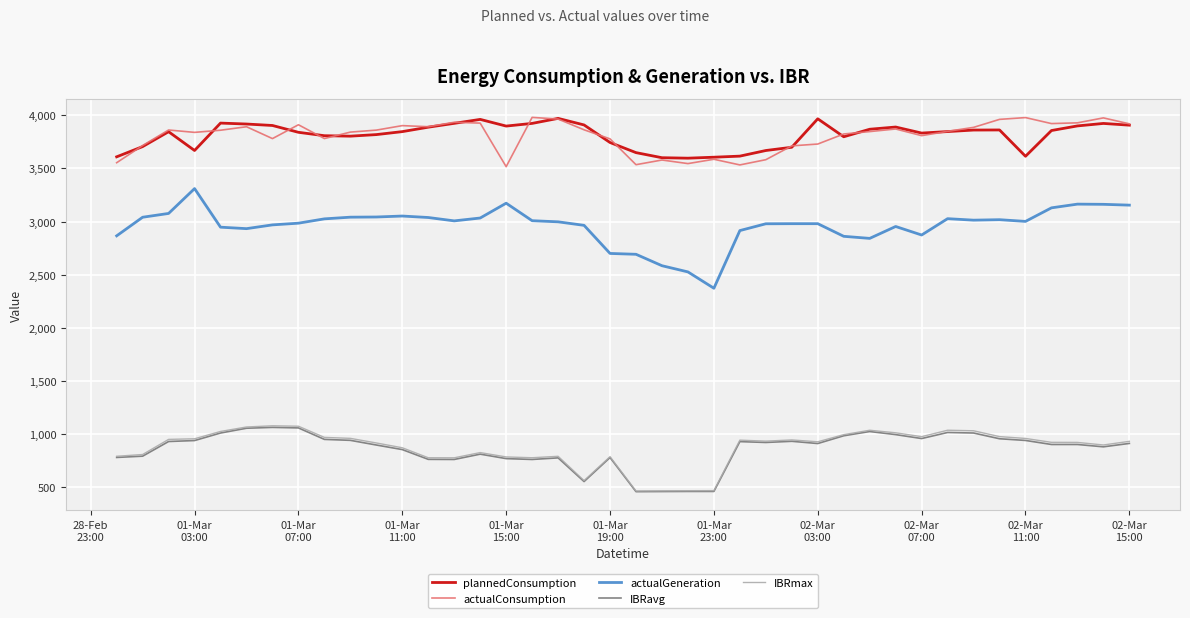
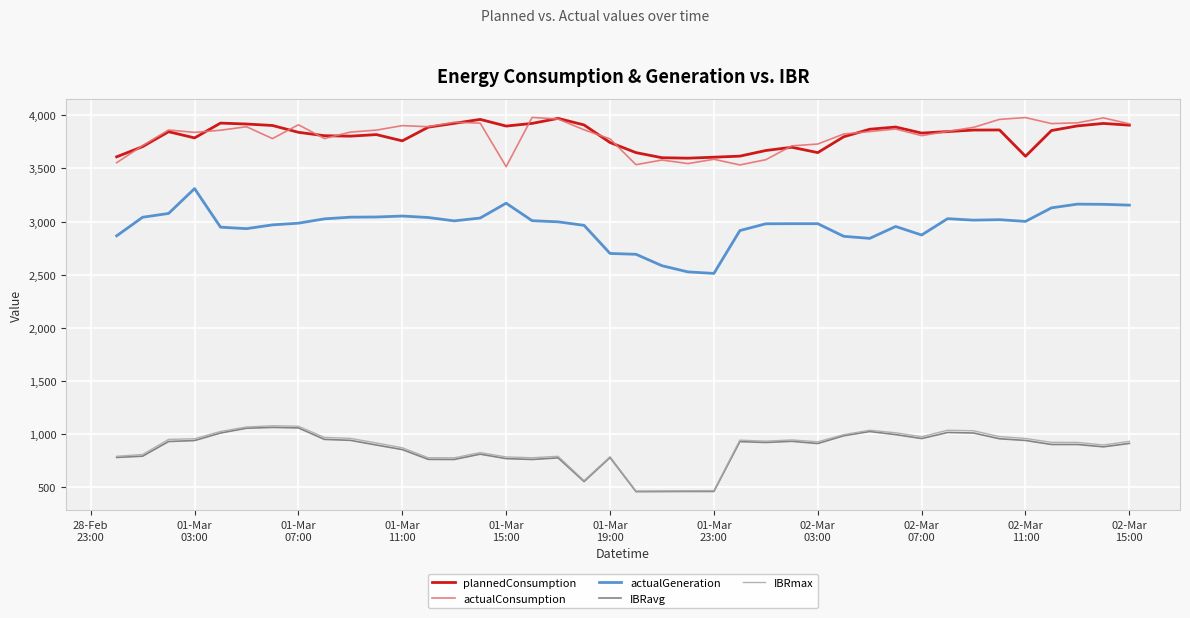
  {
    "plannedConsumption": {
-     "01-Mar 03:00": "3,670",
+     "01-Mar 03:00": "3,790",
      "01-Mar 07:00": "3,840",
-     "01-Mar 11:00": "3,850",
+     "01-Mar 11:00": "3,760",
      "01-Mar 15:00": "3,900",
      "01-Mar 19:00": "3,740",
-     "02-Mar 03:00": "3,970",
+     "02-Mar 03:00": "3,650",
      "02-Mar 11:00": "3,610"
    },
    "actualConsumption": {
      "01-Mar 03:00": "3,840",
      "01-Mar 07:00": "3,910",
      "01-Mar 11:00": "3,900",
      "01-Mar 15:00": "3,520",
      "01-Mar 19:00": "3,780",
      "02-Mar 03:00": "3,730",
      "02-Mar 11:00": "3,980"
    },
    "actualGeneration": {
      "01-Mar 03:00": "3,310",
      "01-Mar 07:00": "2,980",
      "01-Mar 11:00": "3,050",
      "01-Mar 15:00": "3,170",
      "01-Mar 19:00": "2,700",
-     "01-Mar 23:00": "2,370",
+     "01-Mar 23:00": "2,510",
      "02-Mar 03:00": "2,980",
      "02-Mar 07:00": "2,870",
      "02-Mar 11:00": "3,000",
      "02-Mar 15:00": "3,150"
    }
  }
